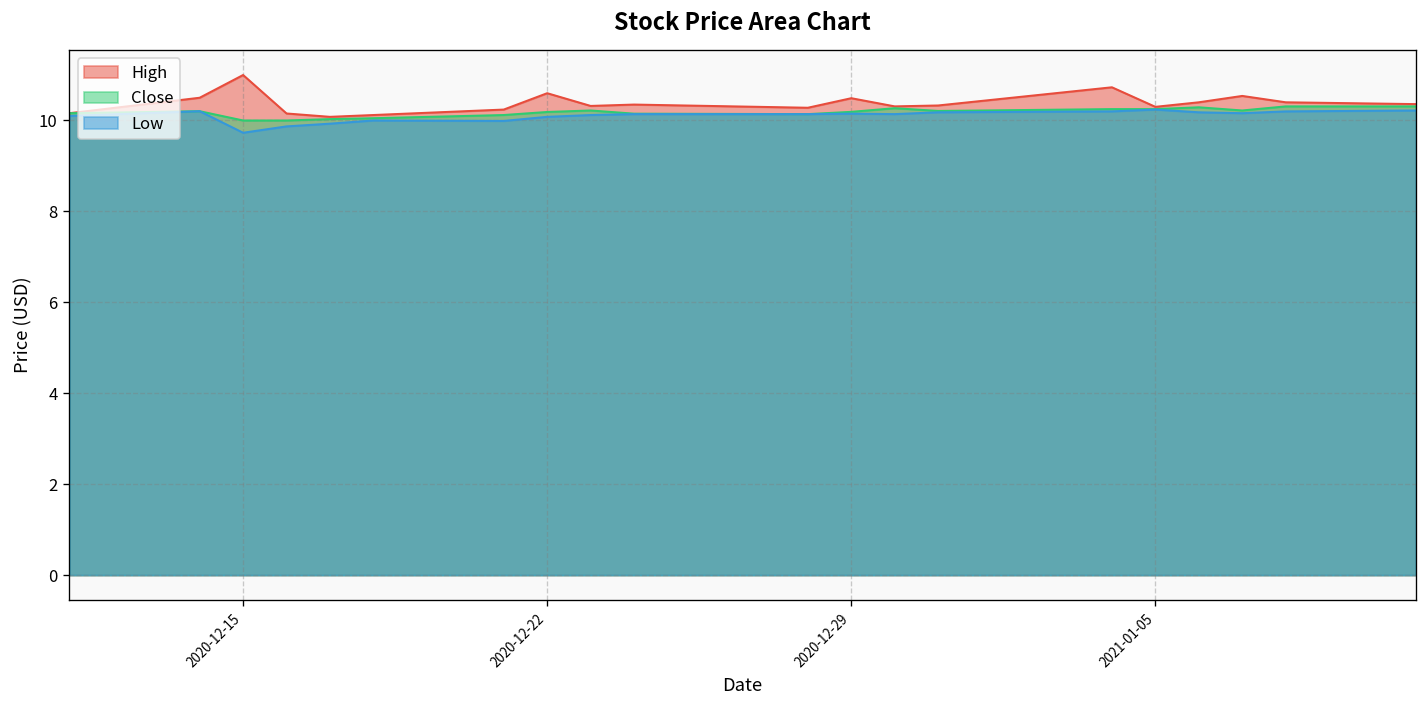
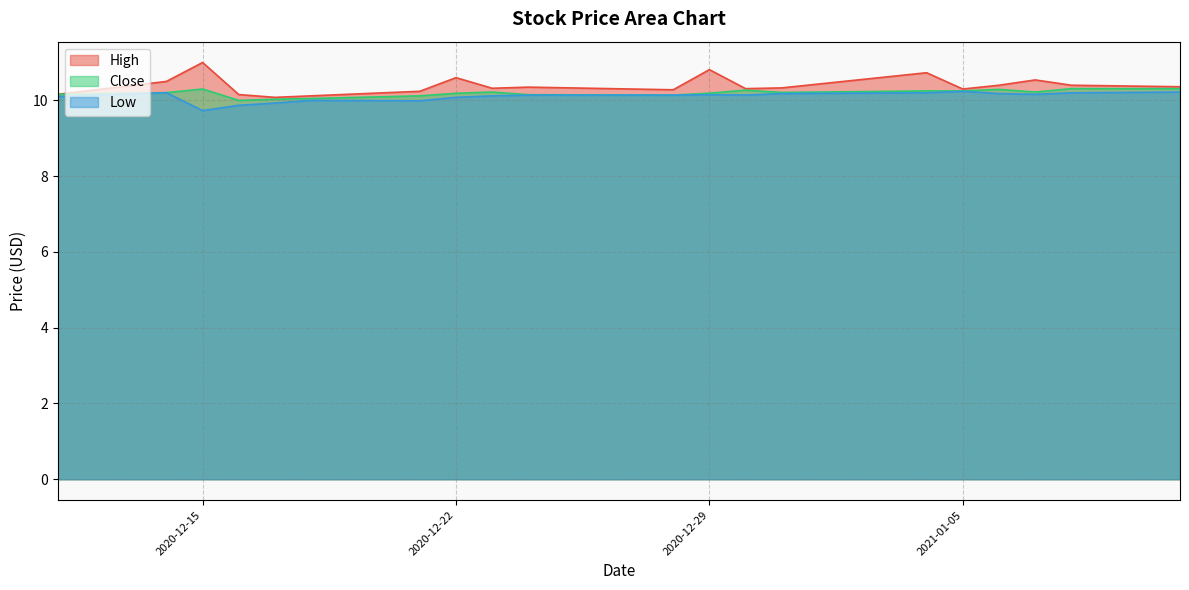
  {
    "High": {
      "2020-12-15": 11.0,
      "2020-12-22": 10.6,
-     "2020-12-29": 10.5
+     "2020-12-29": 10.8
    },
    "Close": {
-     "2020-12-15": 10.0,
+     "2020-12-15": 10.3,
      "2020-12-22": 10.2
    },
    "Low": {
      "2020-12-15": 9.7,
      "2020-12-22": 10.1
    }
  }
